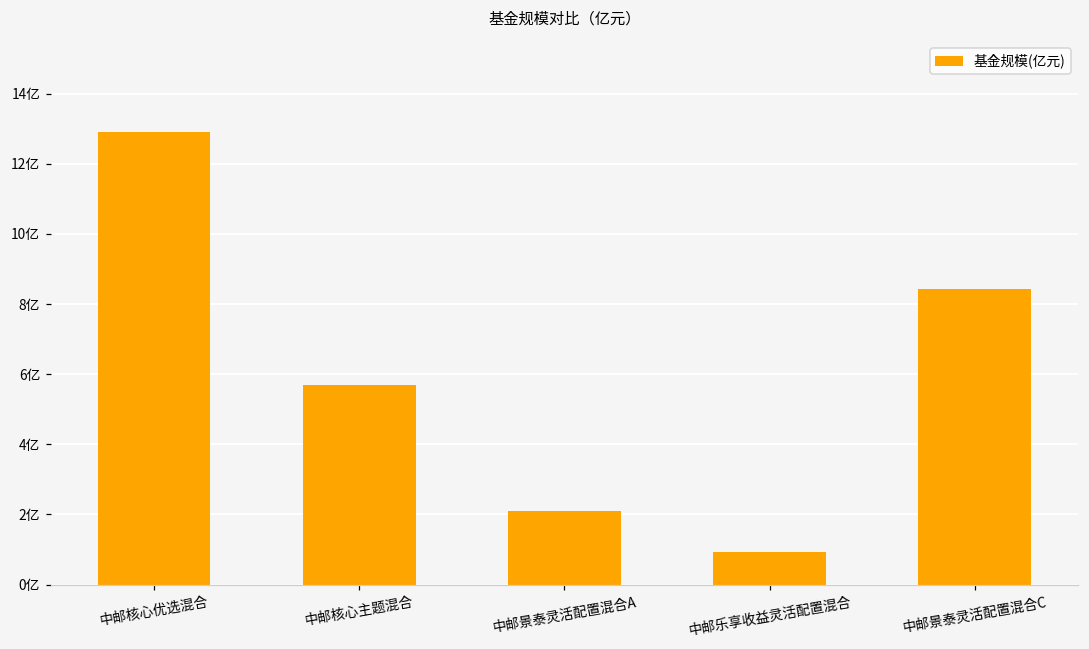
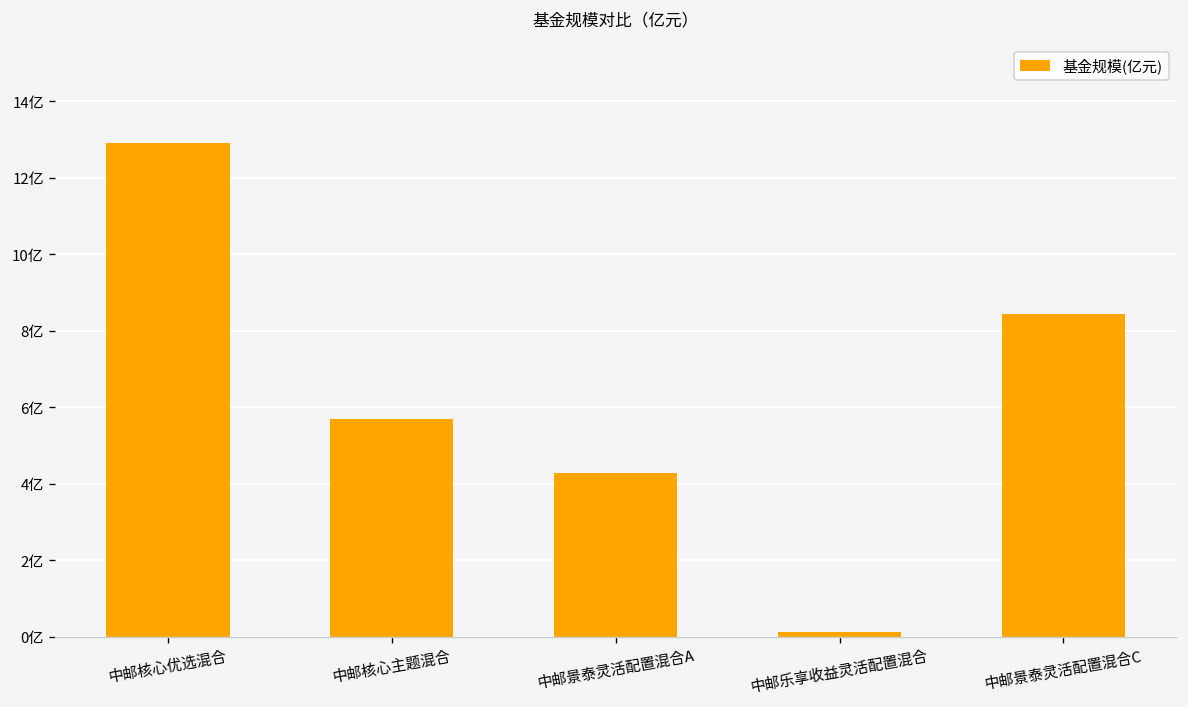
  {
    "中邮核心优选混合": "12.9亿",
    "中邮核心主题混合": "5.7亿",
-   "中邮景泰灵活配置混合A": "2.1亿",
-   "中邮乐享收益灵活配置混合": "0.9亿",
+   "中邮景泰灵活配置混合A": "4.3亿",
+   "中邮乐享收益灵活配置混合": "0.1亿",
    "中邮景泰灵活配置混合C": "8.4亿"
  }
